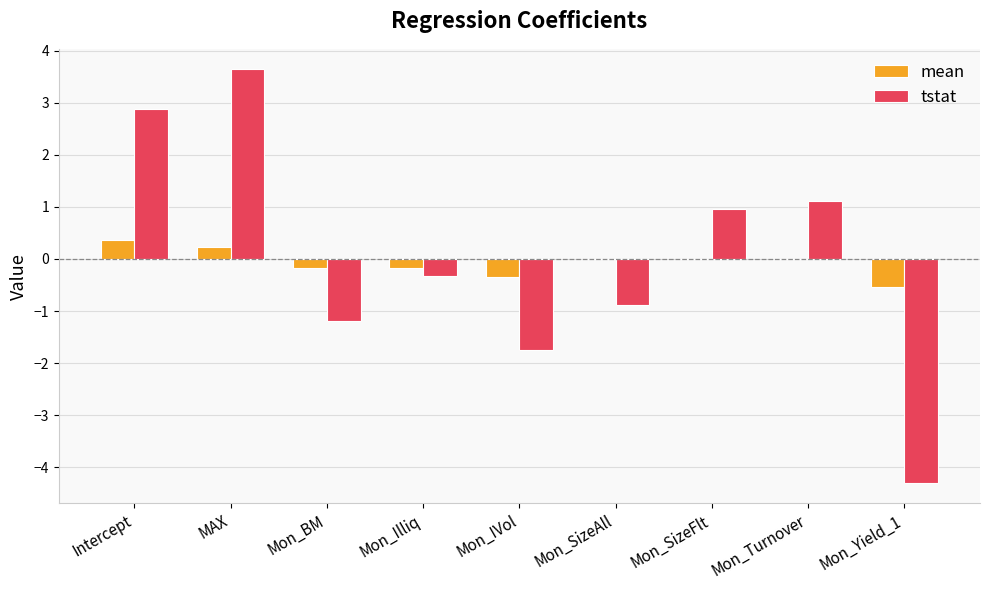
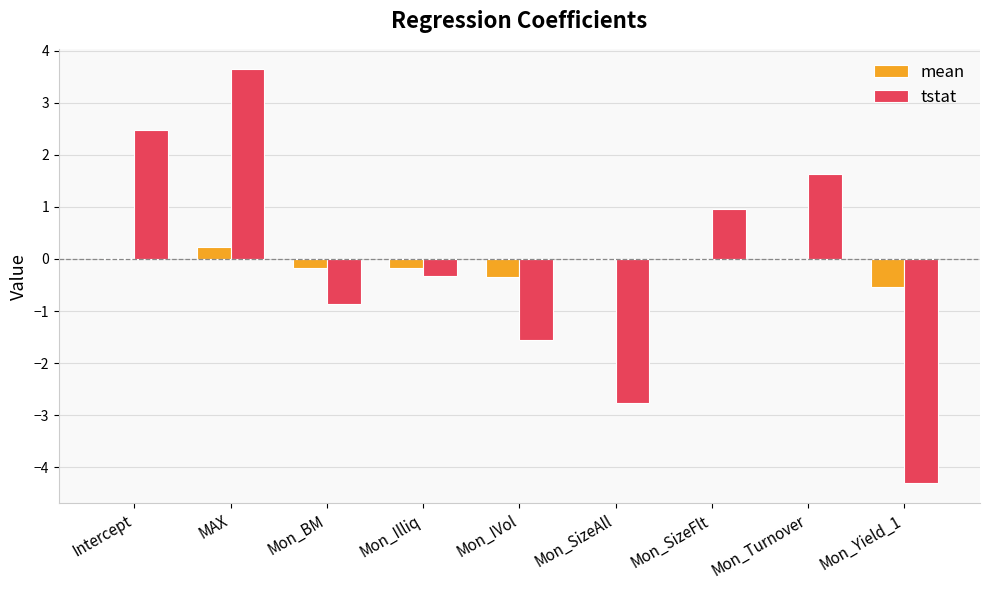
  {
    "mean": {
-     "Intercept": 0.4,
+     "Intercept": 0.0,
      "MAX": 0.2,
      "Mon_BM": -0.2,
      "Mon_Illiq": -0.2,
      "Mon_IVol": -0.4,
      "Mon_Yield_1": -0.5
    },
    "tstat": {
-     "Intercept": 2.9,
+     "Intercept": 2.5,
      "MAX": 3.6,
-     "Mon_BM": -1.2,
+     "Mon_BM": -0.9,
      "Mon_Illiq": -0.3,
-     "Mon_IVol": -1.8,
-     "Mon_SizeAll": -0.9,
+     "Mon_IVol": -1.6,
+     "Mon_SizeAll": -2.8,
      "Mon_SizeFlt": 1.0,
-     "Mon_Turnover": 1.1,
+     "Mon_Turnover": 1.6,
      "Mon_Yield_1": -4.3
    }
  }
